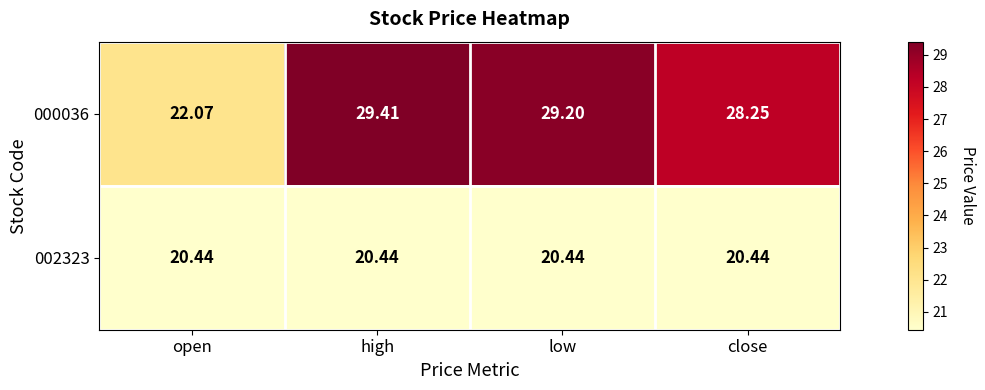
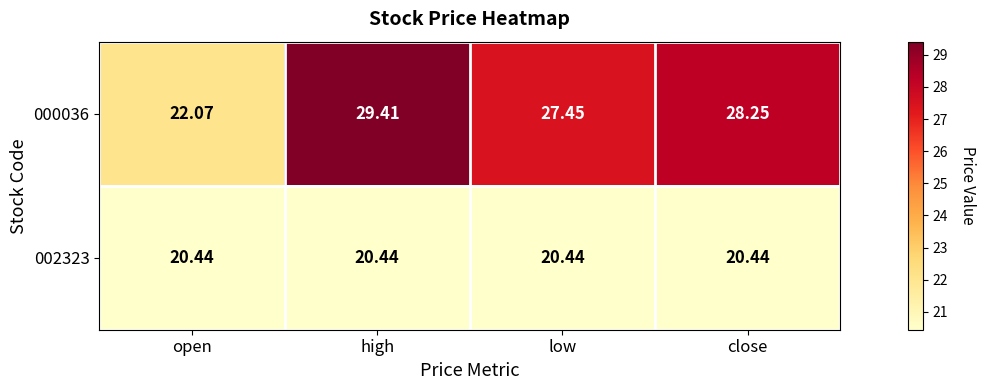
  {
    "000036": {
      "open": 22.07,
      "high": 29.41,
-     "low": 29.20,
+     "low": 27.45,
      "close": 28.25
    },
    "002323": {
      "open": 20.44,
      "high": 20.44,
      "low": 20.44,
      "close": 20.44
    }
  }
